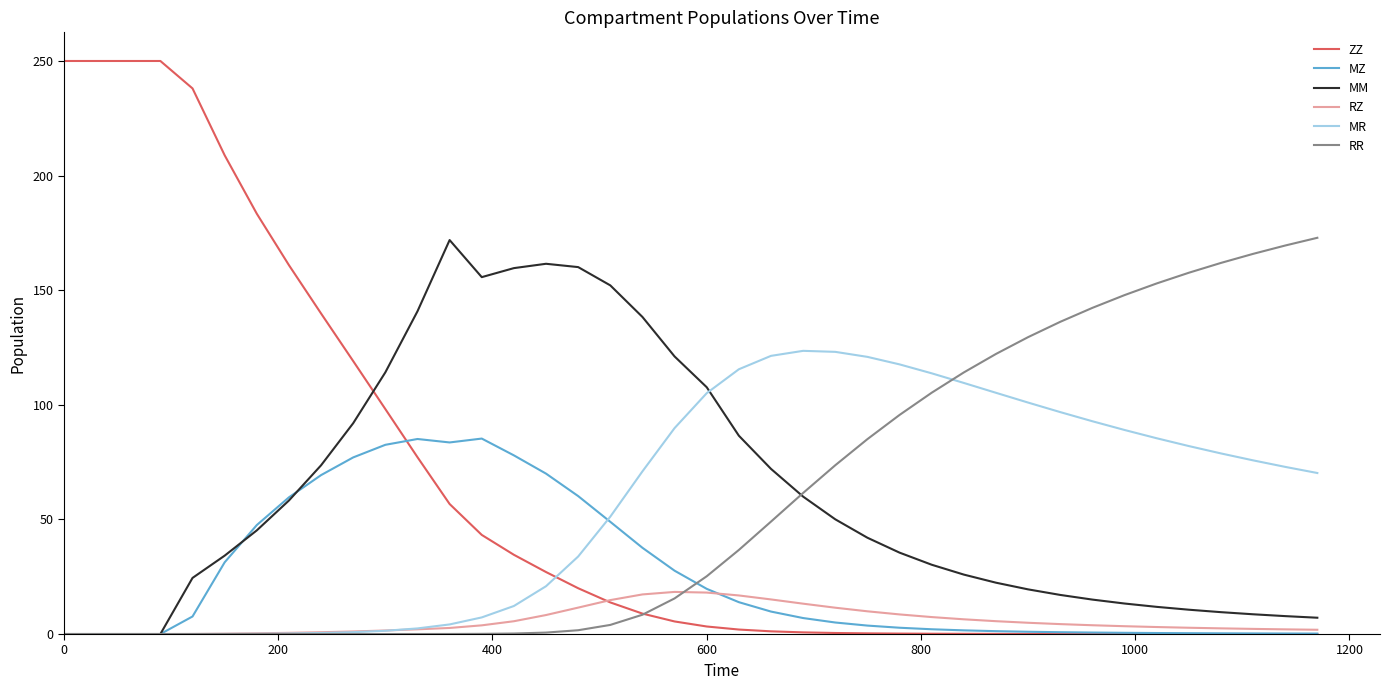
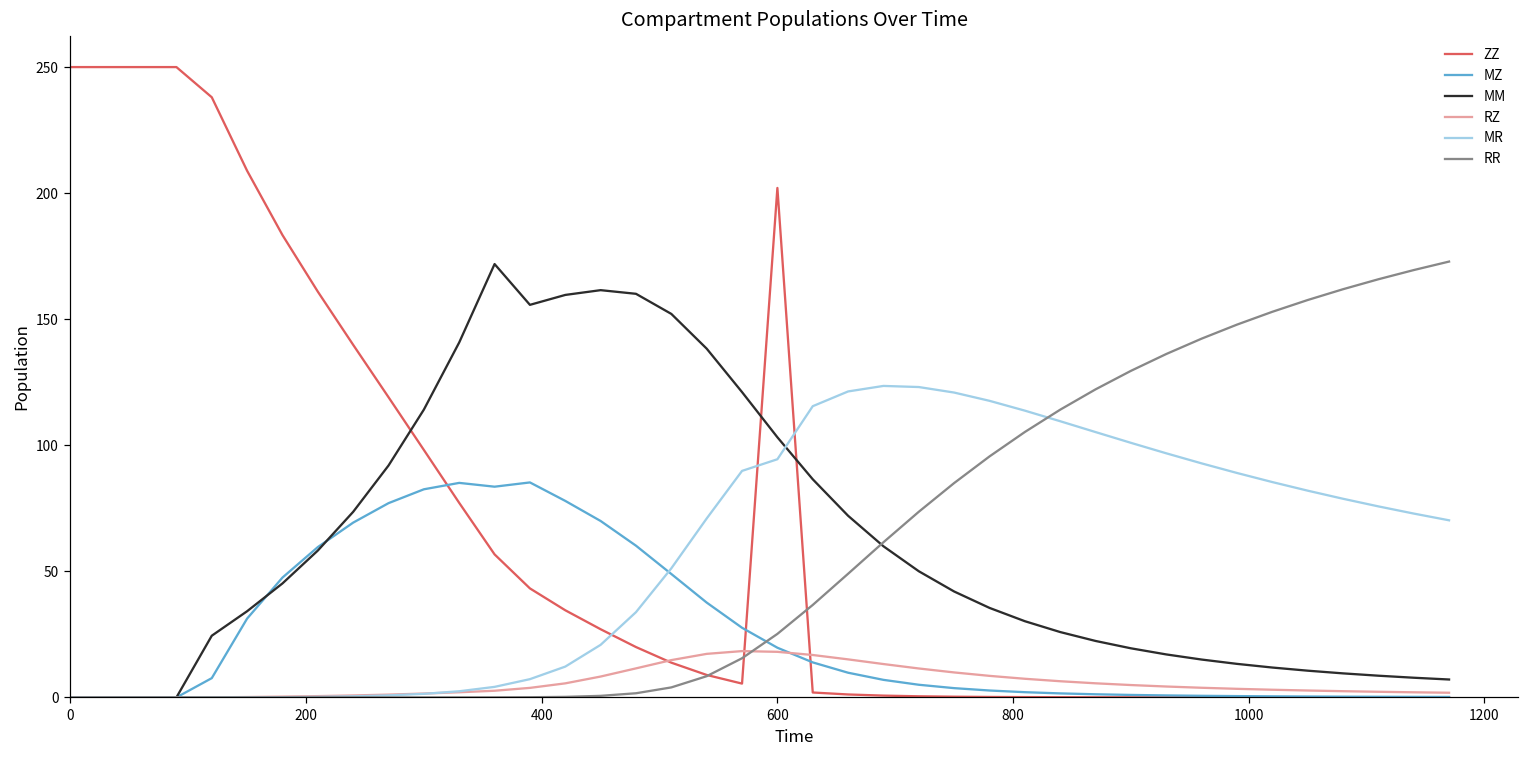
  {
    "ZZ": {
      "0": 250,
-     "600": 3
+     "600": 202
    },
    "MZ": {
      "600": 20
    },
    "MM": {
-     "600": 108
+     "600": 103
    },
    "RZ": {
      "600": 18
    },
    "MR": {
-     "600": 105
+     "600": 94
    },
    "RR": {
      "600": 25
    }
  }
